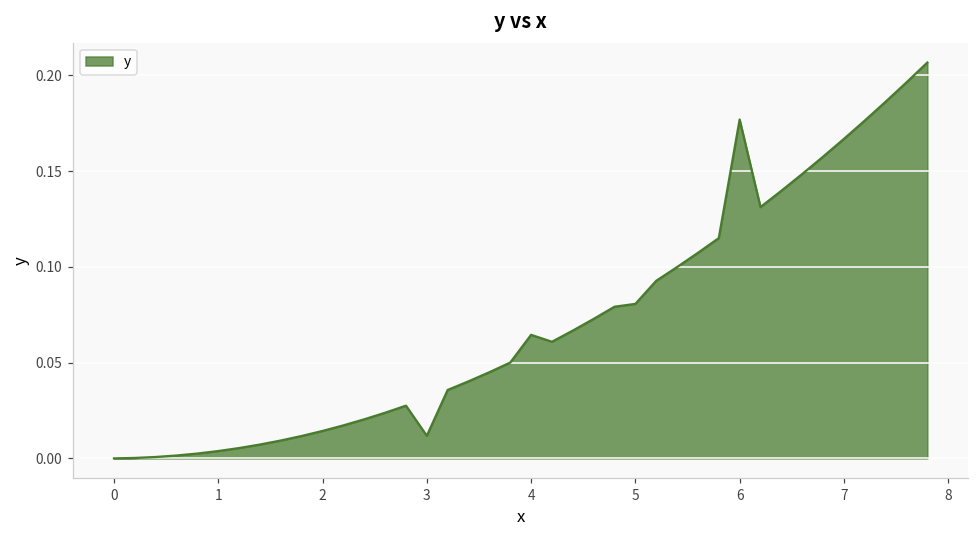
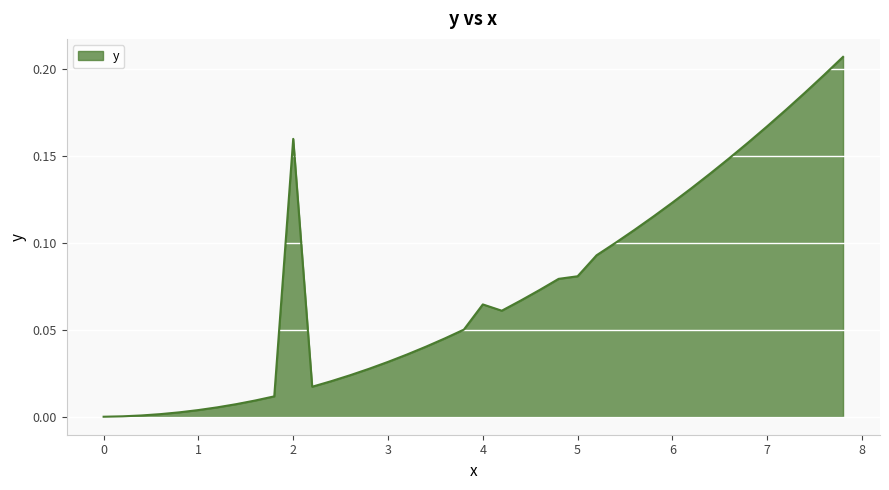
  {
    "0": 0.000,
    "1": 0.004,
-   "2": 0.014,
-   "3": 0.012,
+   "2": 0.160,
+   "3": 0.031,
    "4": 0.065,
    "5": 0.081,
-   "6": 0.177,
+   "6": 0.123,
    "7": 0.167
  }
